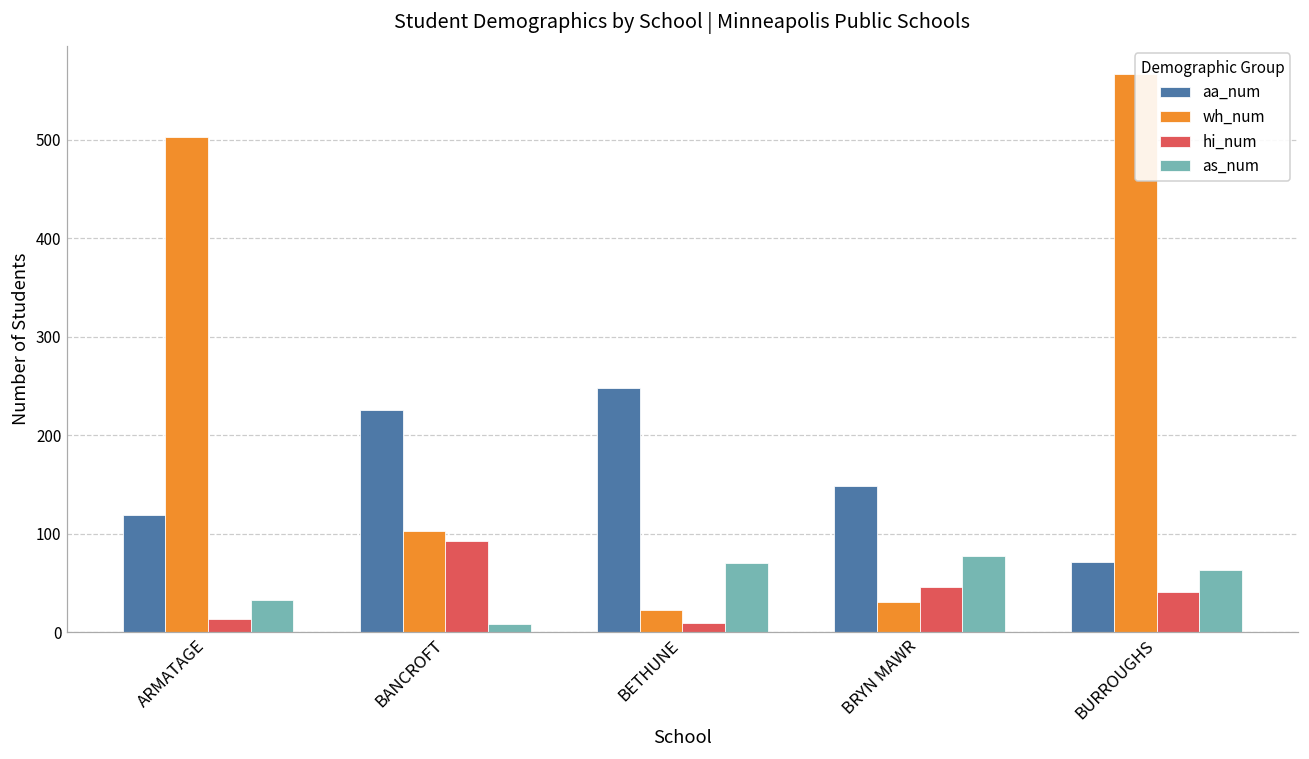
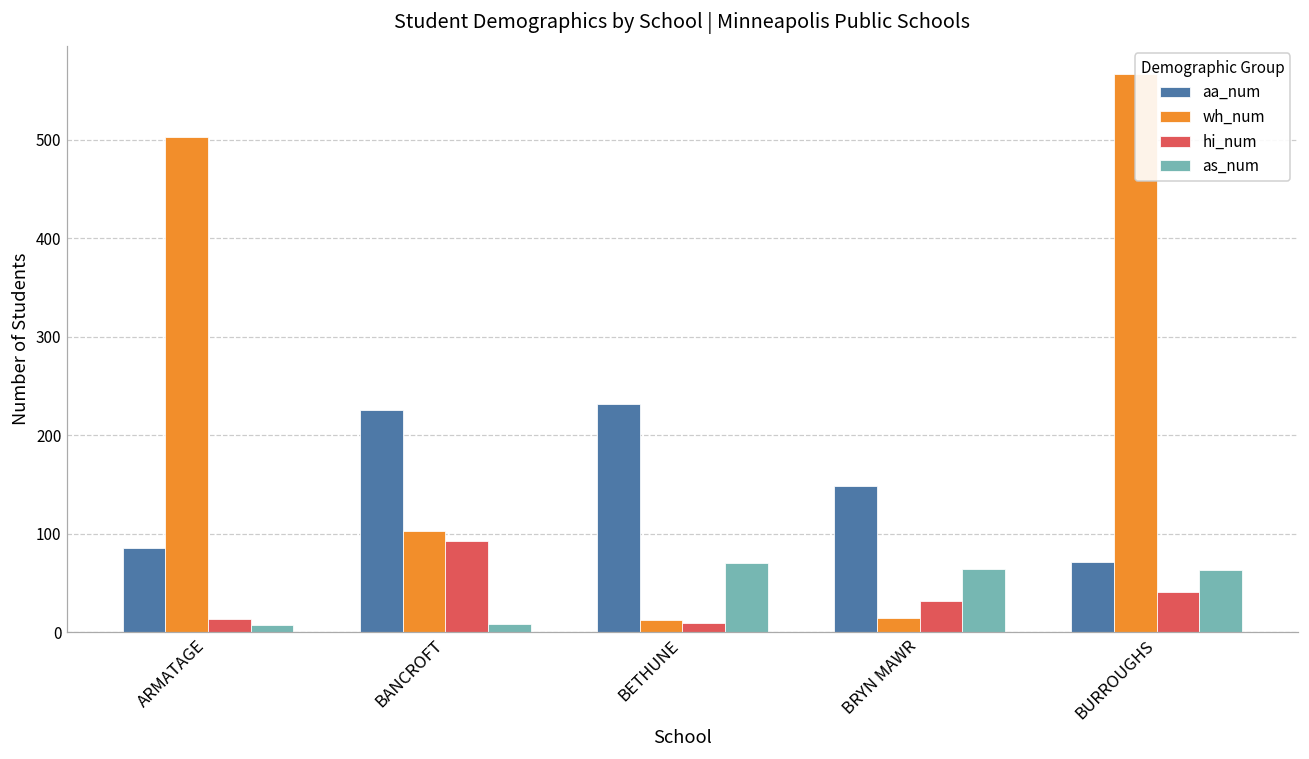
  {
    "aa_num": {
-     "ARMATAGE": 120,
+     "ARMATAGE": 90,
      "BANCROFT": 230,
-     "BETHUNE": 250,
+     "BETHUNE": 230,
      "BRYN MAWR": 150,
      "BURROUGHS": 70
    },
    "wh_num": {
      "ARMATAGE": 500,
      "BANCROFT": 100,
-     "BETHUNE": 20,
-     "BRYN MAWR": 30
+     "BETHUNE": 10,
+     "BRYN MAWR": 10
    },
    "hi_num": {
      "ARMATAGE": 10,
      "BANCROFT": 90,
      "BETHUNE": 10,
-     "BRYN MAWR": 50,
+     "BRYN MAWR": 30,
      "BURROUGHS": 40
    },
    "as_num": {
-     "ARMATAGE": 30,
+     "ARMATAGE": 10,
      "BANCROFT": 10,
      "BETHUNE": 70,
-     "BRYN MAWR": 80,
+     "BRYN MAWR": 60,
      "BURROUGHS": 60
    }
  }
